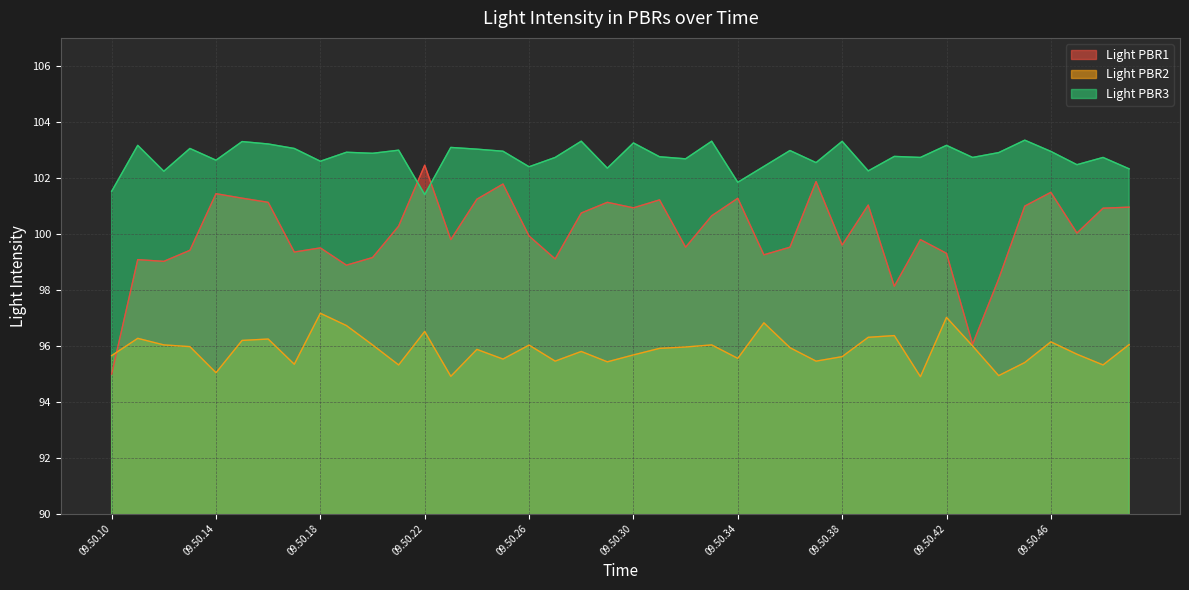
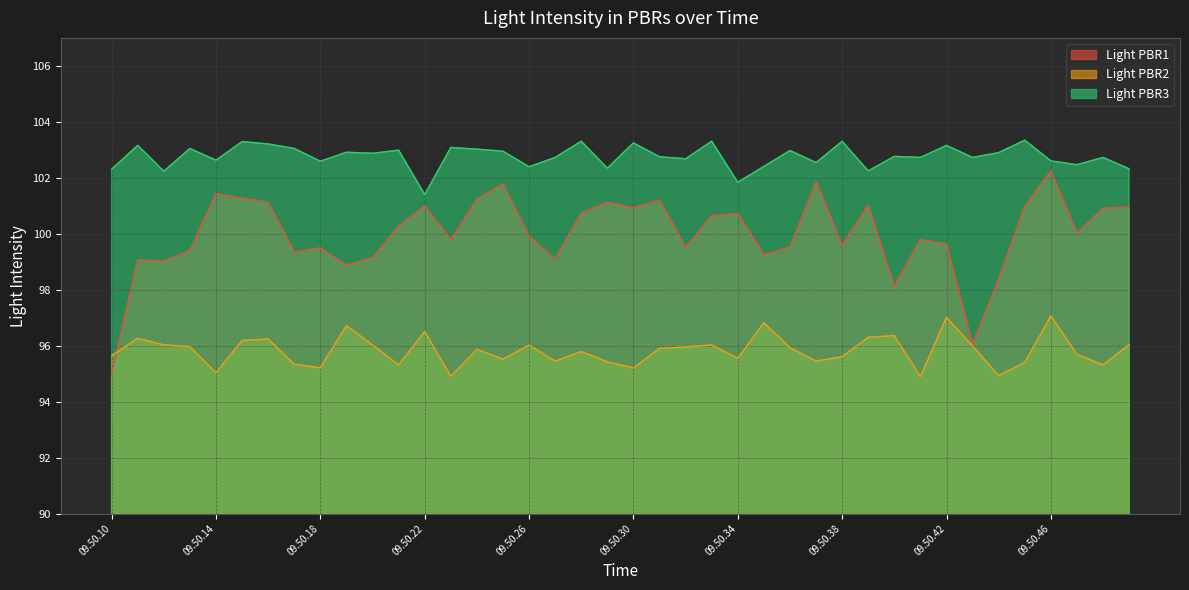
  {
    "Light PBR1": {
      "09.50.10": 95.0,
      "09.50.14": 101.4,
      "09.50.18": 99.5,
-     "09.50.22": 102.4,
+     "09.50.22": 101.0,
      "09.50.26": 99.9,
      "09.50.30": 100.9,
-     "09.50.34": 101.3,
+     "09.50.34": 100.7,
      "09.50.38": 99.6,
-     "09.50.42": 99.3,
-     "09.50.46": 101.5
+     "09.50.42": 99.6,
+     "09.50.46": 102.3
    },
    "Light PBR2": {
      "09.50.10": 95.6,
      "09.50.14": 95.0,
-     "09.50.18": 97.2,
+     "09.50.18": 95.2,
      "09.50.22": 96.5,
      "09.50.26": 96.0,
-     "09.50.30": 95.7,
+     "09.50.30": 95.2,
      "09.50.34": 95.5,
      "09.50.38": 95.6,
      "09.50.42": 97.0,
-     "09.50.46": 96.1
+     "09.50.46": 97.1
    },
    "Light PBR3": {
-     "09.50.10": 101.5,
+     "09.50.10": 102.3,
      "09.50.14": 102.6,
      "09.50.18": 102.6,
      "09.50.22": 101.4,
      "09.50.26": 102.4,
      "09.50.30": 103.2,
      "09.50.34": 101.8,
      "09.50.38": 103.3,
      "09.50.42": 103.2,
-     "09.50.46": 102.9
+     "09.50.46": 102.6
    }
  }
